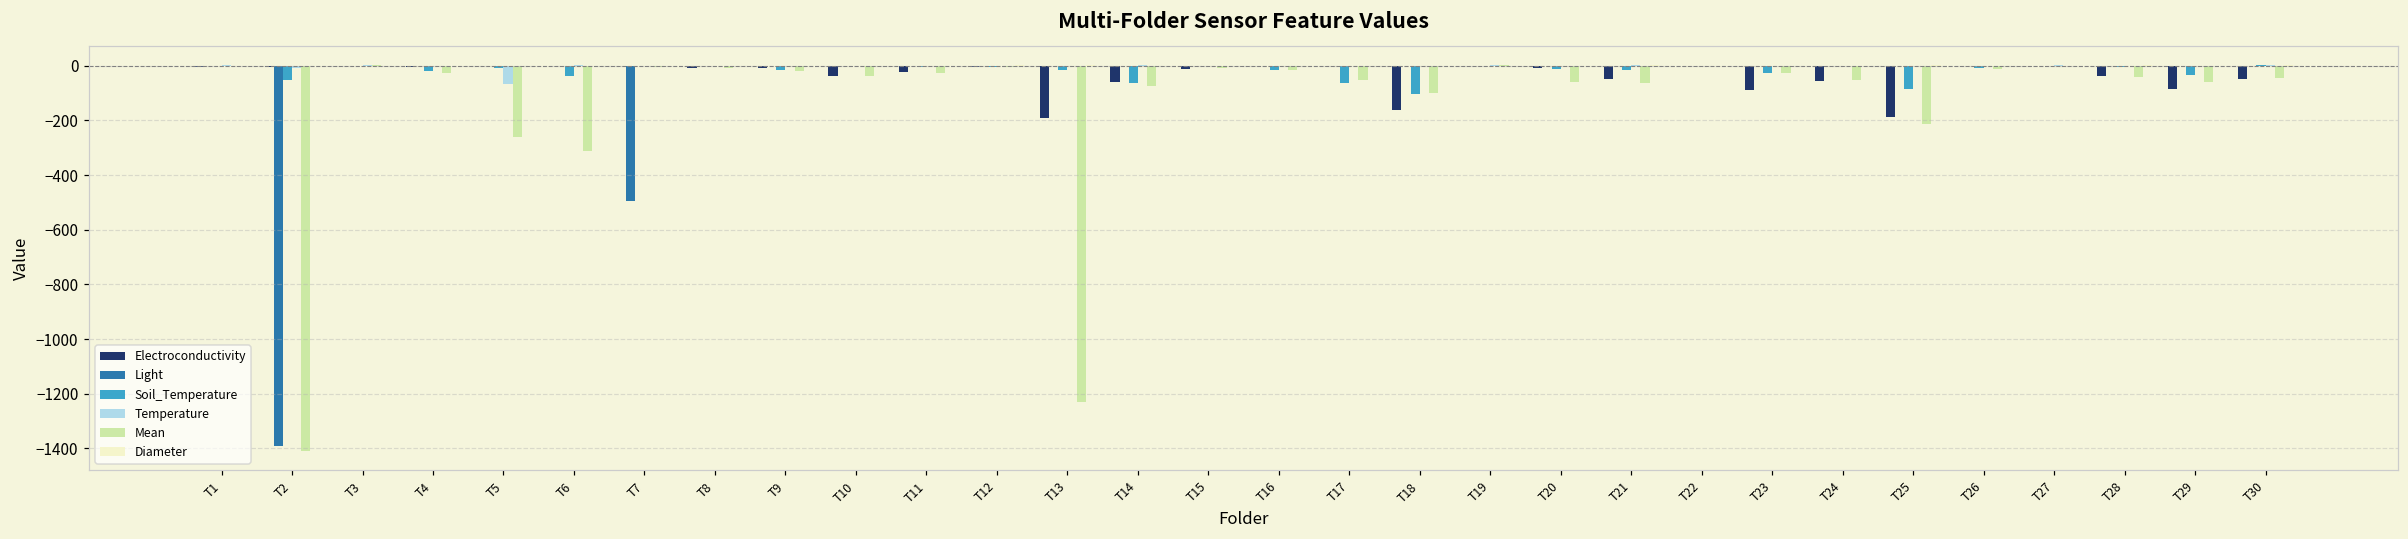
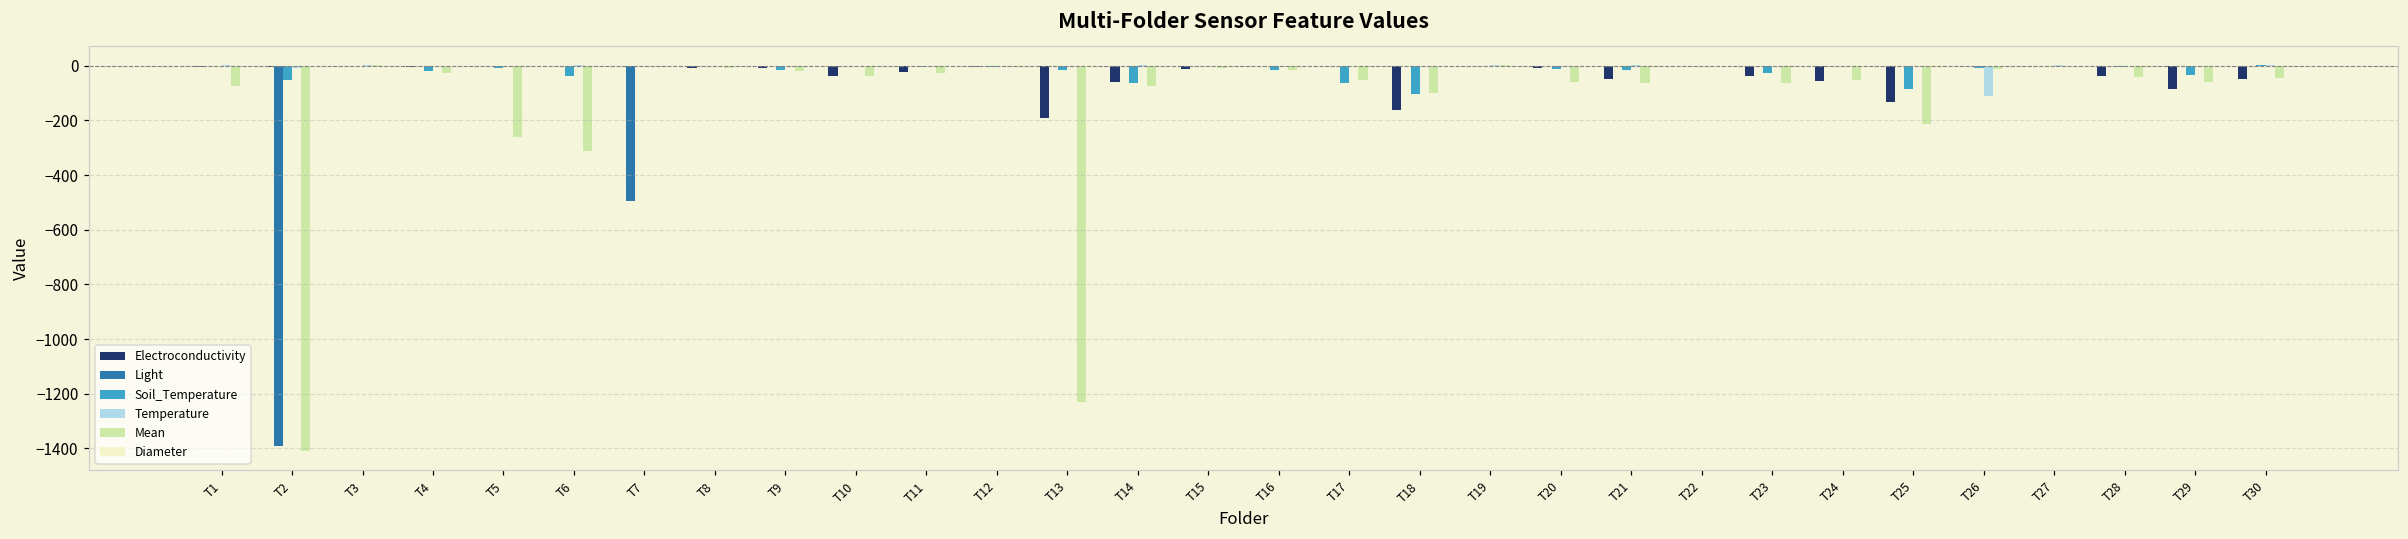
  {
    "Electroconductivity": {
      "T10": -40,
      "T11": -20,
      "T13": -190,
      "T14": -60,
      "T15": -10,
      "T18": -160,
      "T21": -50,
-     "T23": -90,
+     "T23": -40,
      "T24": -60,
-     "T25": -190,
+     "T25": -130,
      "T28": -40,
      "T29": -90,
      "T30": -50
    },
    "Light": {
      "T2": -1390,
      "T7": -490
    },
    "Soil_Temperature": {
      "T2": -50,
      "T4": -20,
      "T6": -40,
      "T9": -10,
      "T13": -20,
      "T14": -60,
      "T16": -10,
      "T17": -60,
      "T18": -100,
      "T20": -10,
      "T21": -20,
      "T23": -30,
      "T25": -80,
      "T29": -30
    },
    "Temperature": {
-     "T5": -70,
-     "T26": 0
+     "T5": 0,
+     "T26": -110
    },
    "Mean": {
-     "T1": 0,
+     "T1": -80,
      "T2": -1410,
      "T4": -30,
      "T5": -260,
      "T6": -310,
      "T9": -20,
      "T10": -40,
      "T11": -30,
      "T13": -1230,
      "T14": -70,
      "T16": -20,
      "T17": -50,
      "T18": -100,
      "T20": -60,
      "T21": -60,
-     "T23": -30,
+     "T23": -60,
      "T24": -50,
      "T25": -210,
      "T26": -10,
      "T28": -40,
      "T29": -60,
      "T30": -40
    }
  }
